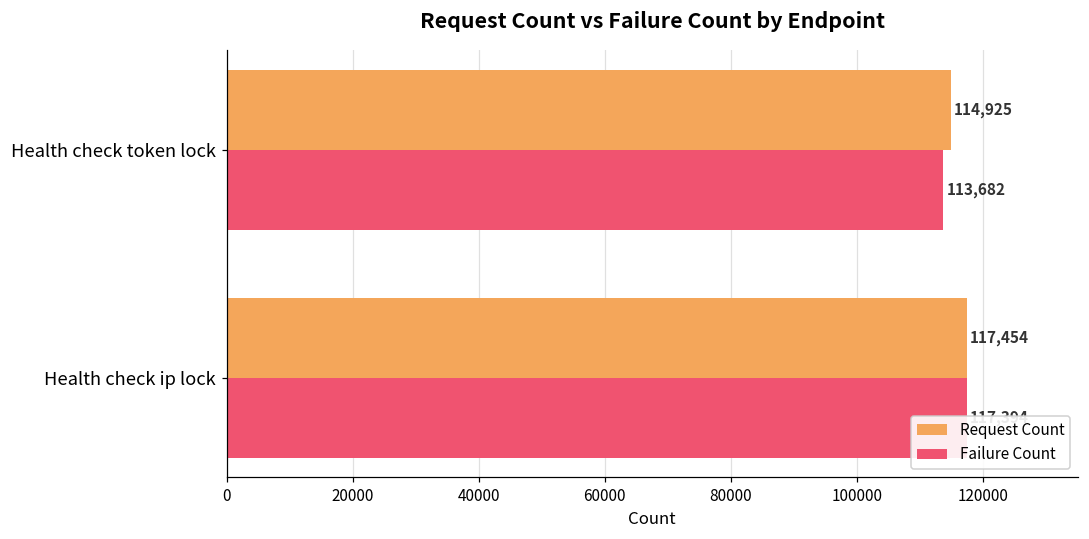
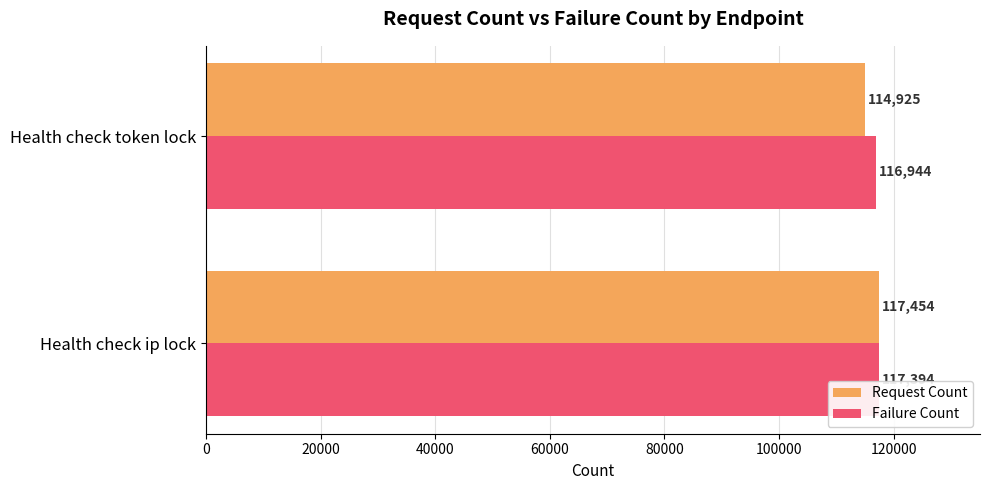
  {
    "Request Count": {
      "Health check token lock": "114,925",
      "Health check ip lock": "117,454"
    },
    "Failure Count": {
-     "Health check token lock": "113,682"
+     "Health check token lock": "116,944"
    }
  }
